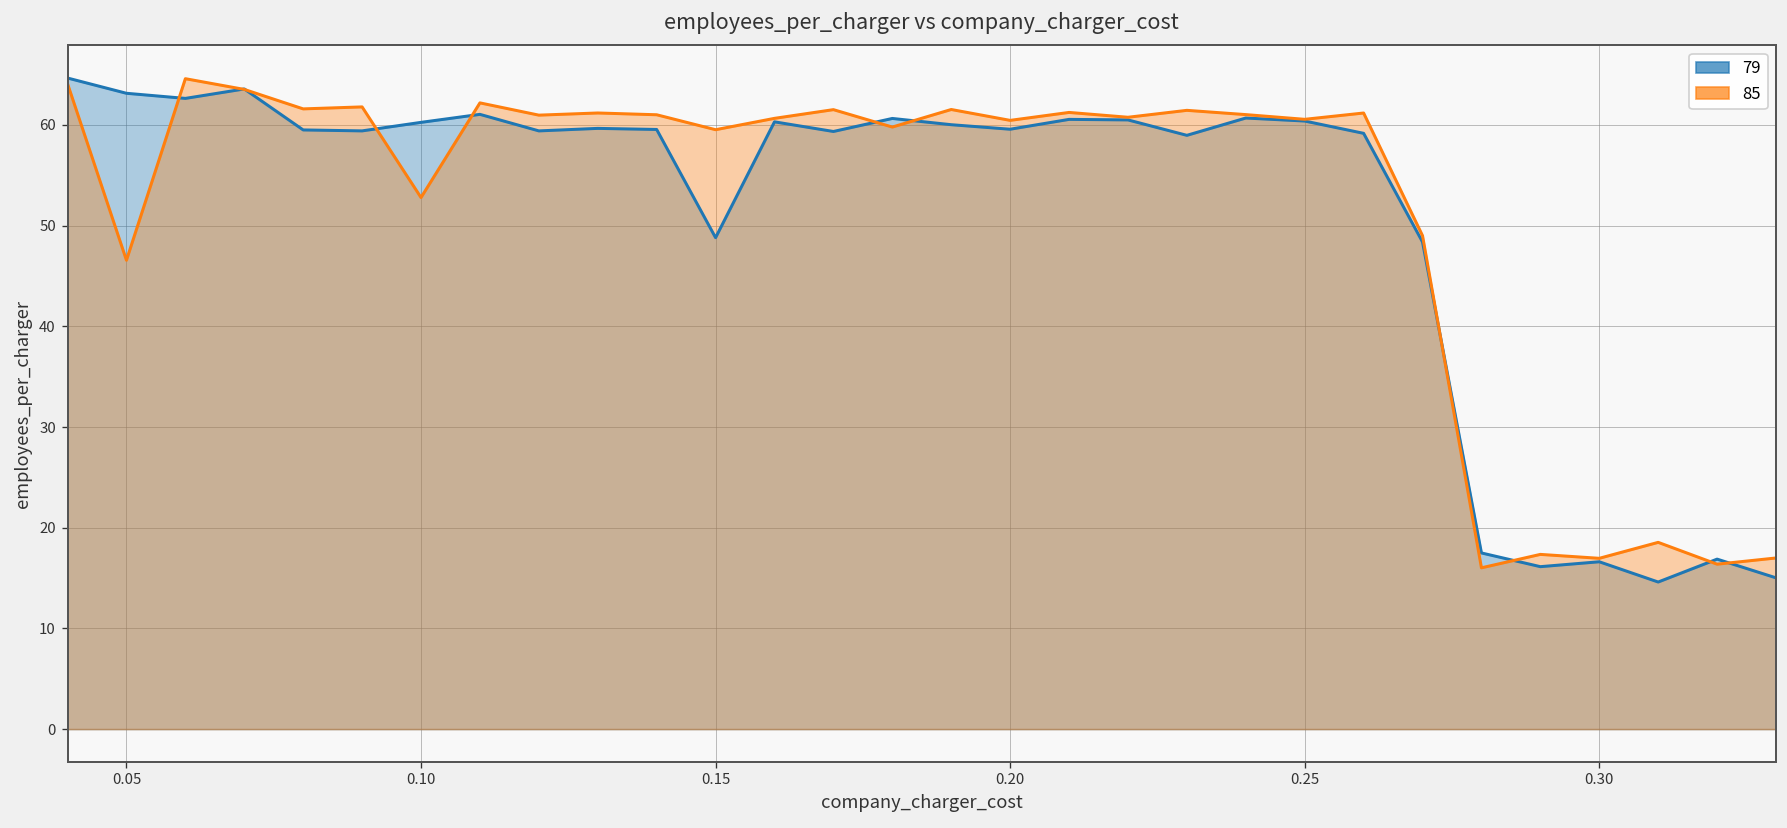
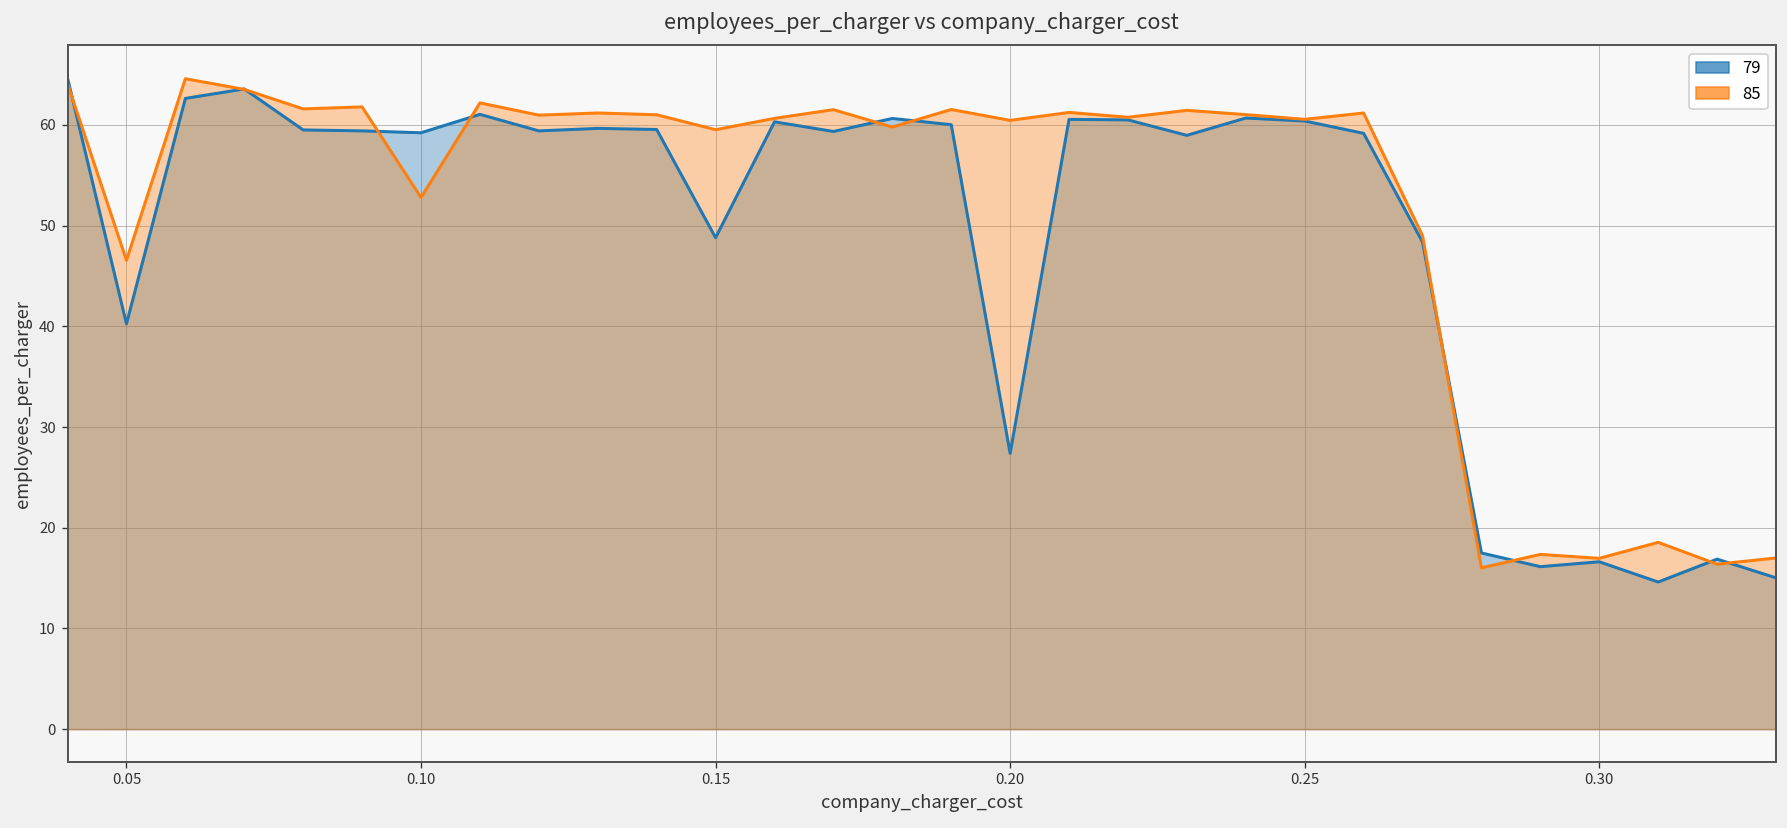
  {
    "79": {
-     "0.05": 63,
-     "0.10": 60,
+     "0.05": 40,
+     "0.10": 59,
      "0.15": 49,
-     "0.20": 60,
+     "0.20": 27,
      "0.30": 17
    },
    "85": {
      "0.05": 47,
      "0.10": 53,
      "0.15": 60,
      "0.20": 60,
      "0.30": 17
    }
  }
